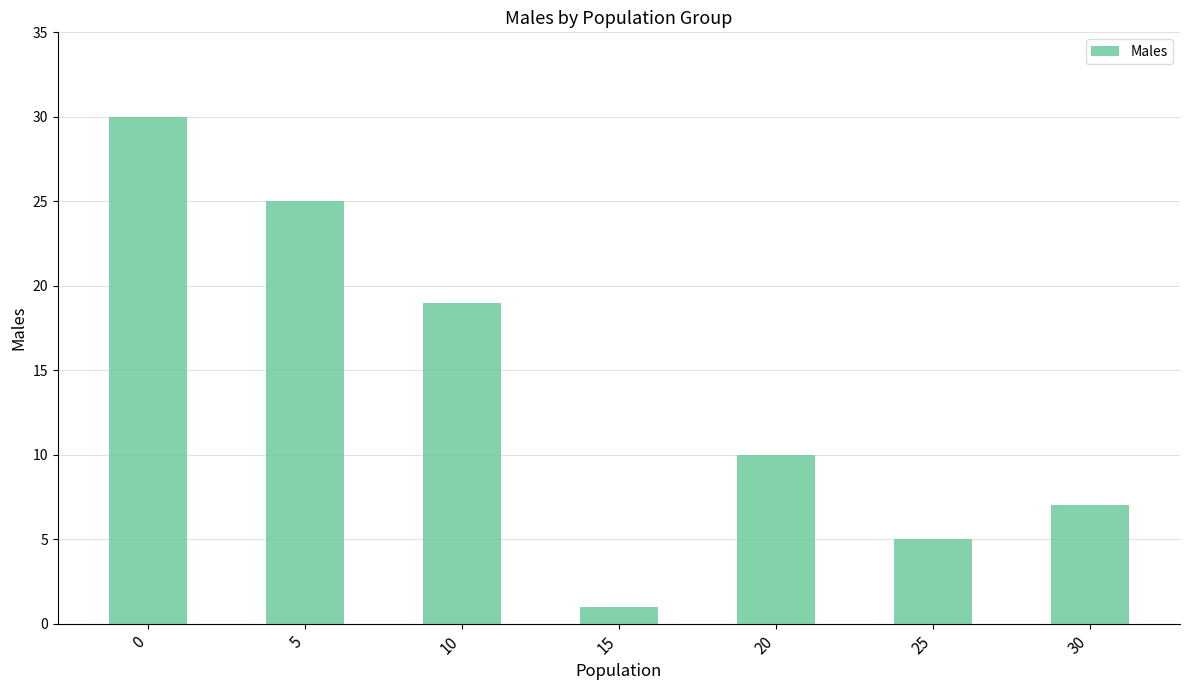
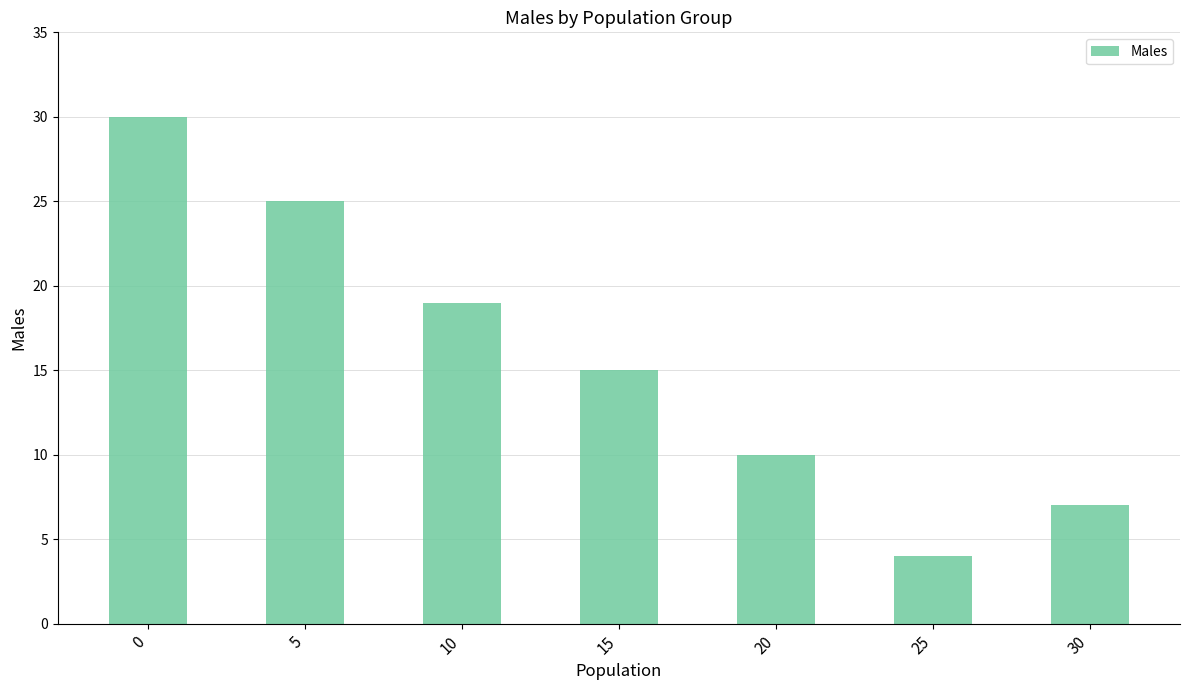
  {
    "0": 30,
    "5": 25,
    "10": 19,
-   "15": 1,
+   "15": 15,
    "20": 10,
-   "25": 5,
+   "25": 4,
    "30": 7
  }
